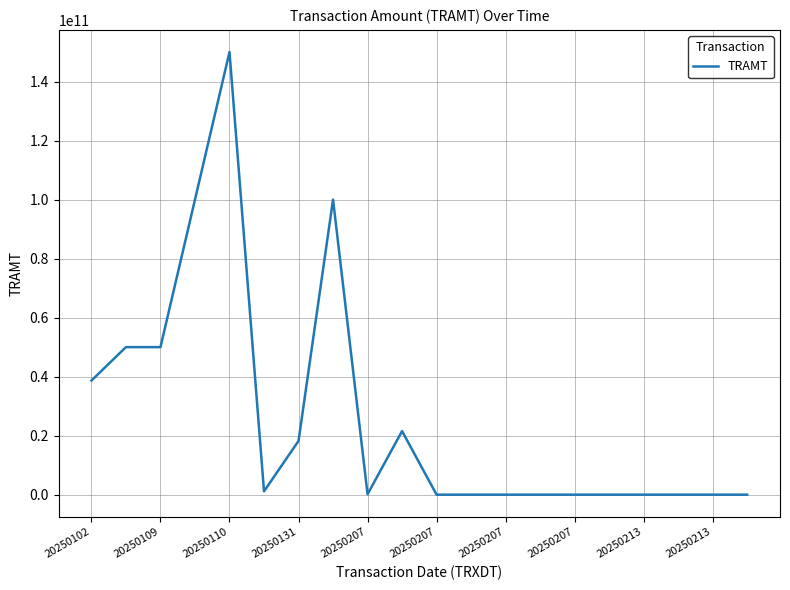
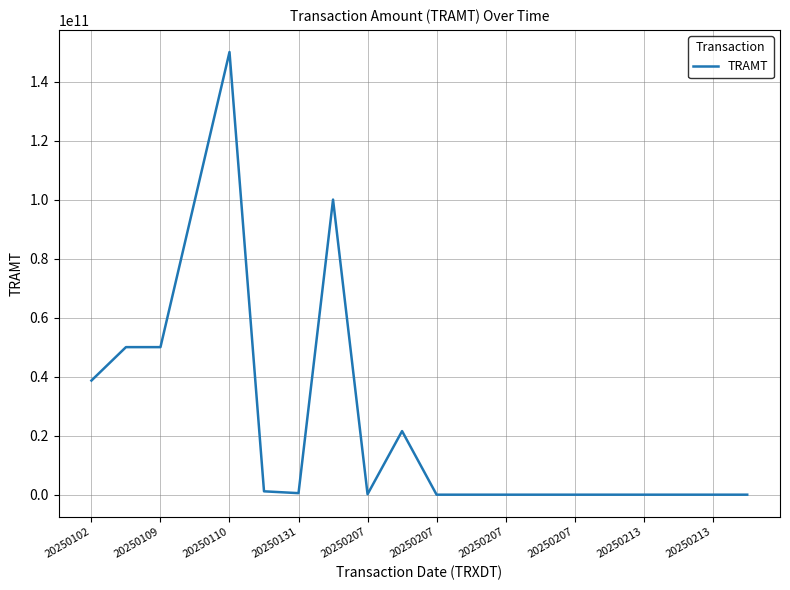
  {
    "20250102": 39000000000,
    "20250110": 150000000000,
-   "20250131": 18000000000
+   "20250131": 1000000000
  }
